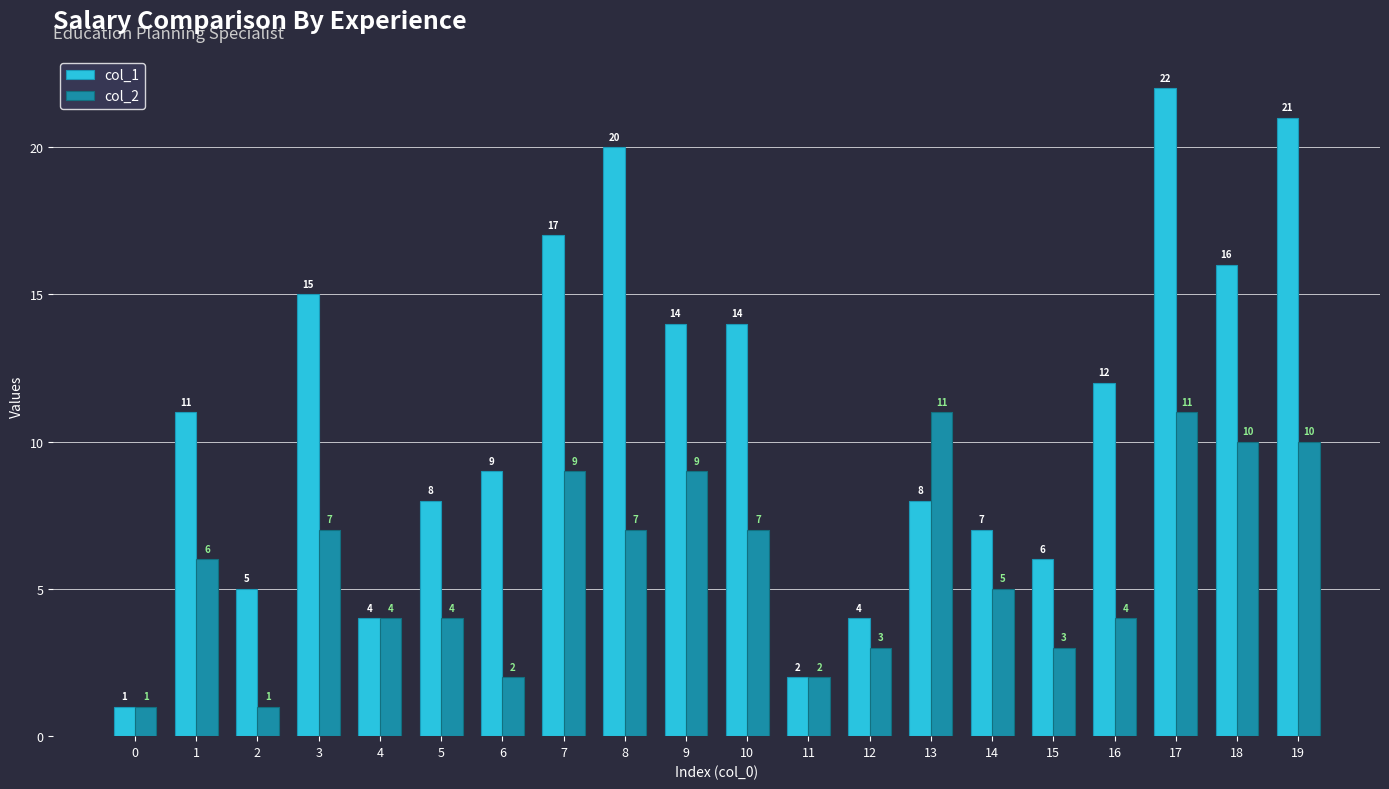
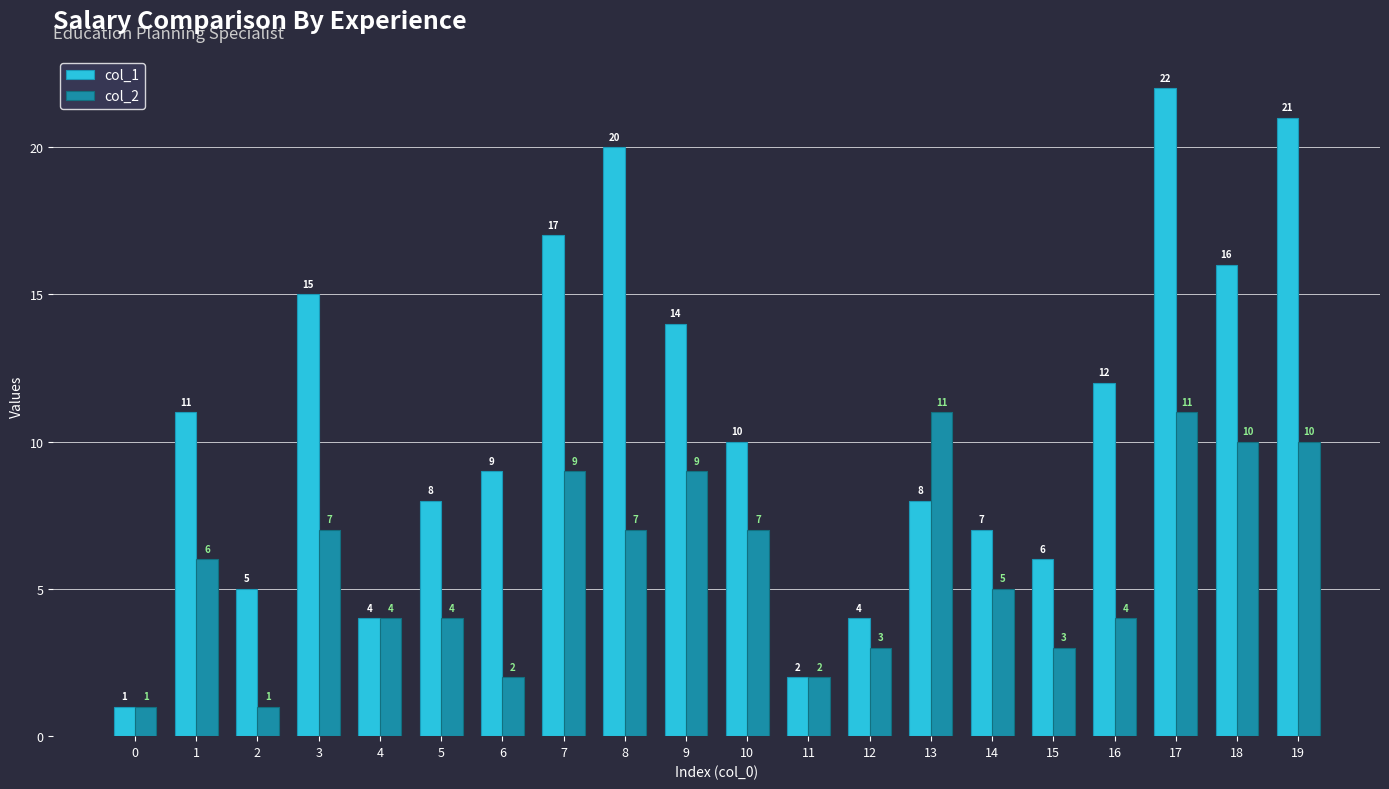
  {
    "col_1": {
      "0": 1,
      "1": 11,
      "2": 5,
      "3": 15,
      "4": 4,
      "5": 8,
      "6": 9,
      "7": 17,
      "8": 20,
      "9": 14,
-     "10": 14,
+     "10": 10,
      "11": 2,
      "12": 4,
      "13": 8,
      "14": 7,
      "15": 6,
      "16": 12,
      "17": 22,
      "18": 16,
      "19": 21
    },
    "col_2": {
      "0": 1,
      "1": 6,
      "2": 1,
      "3": 7,
      "4": 4,
      "5": 4,
      "6": 2,
      "7": 9,
      "8": 7,
      "9": 9,
      "10": 7,
      "11": 2,
      "12": 3,
      "13": 11,
      "14": 5,
      "15": 3,
      "16": 4,
      "17": 11,
      "18": 10,
      "19": 10
    }
  }
